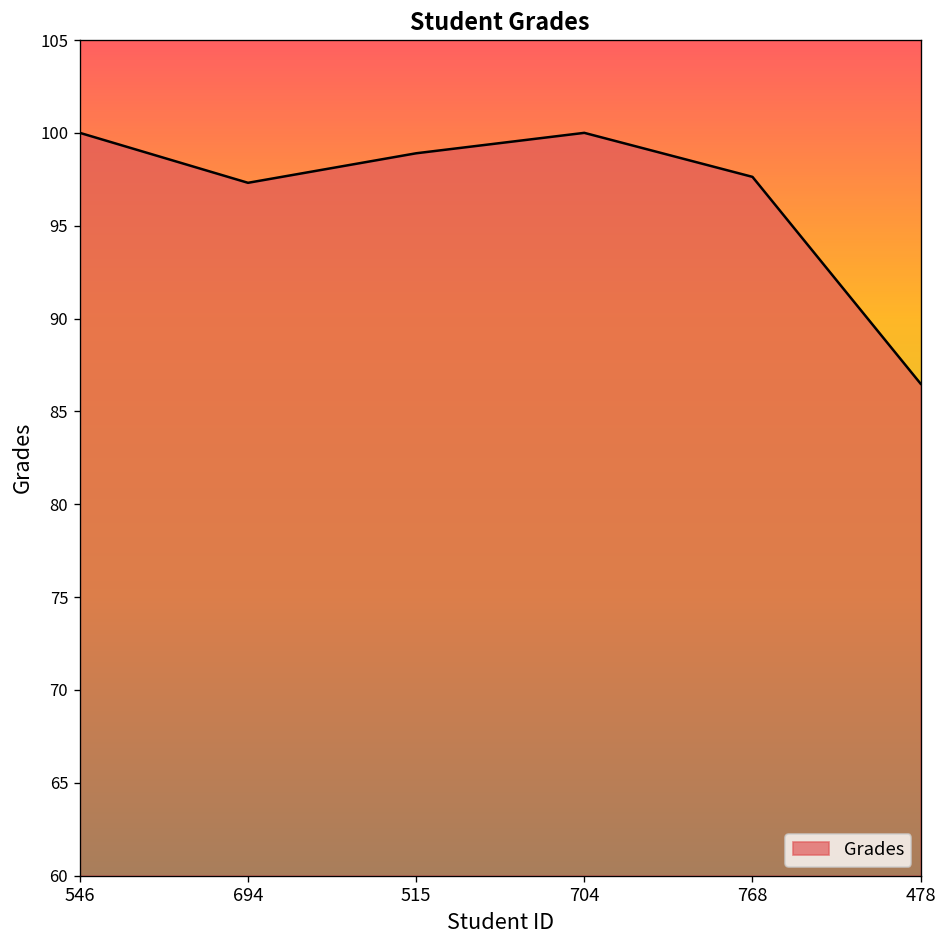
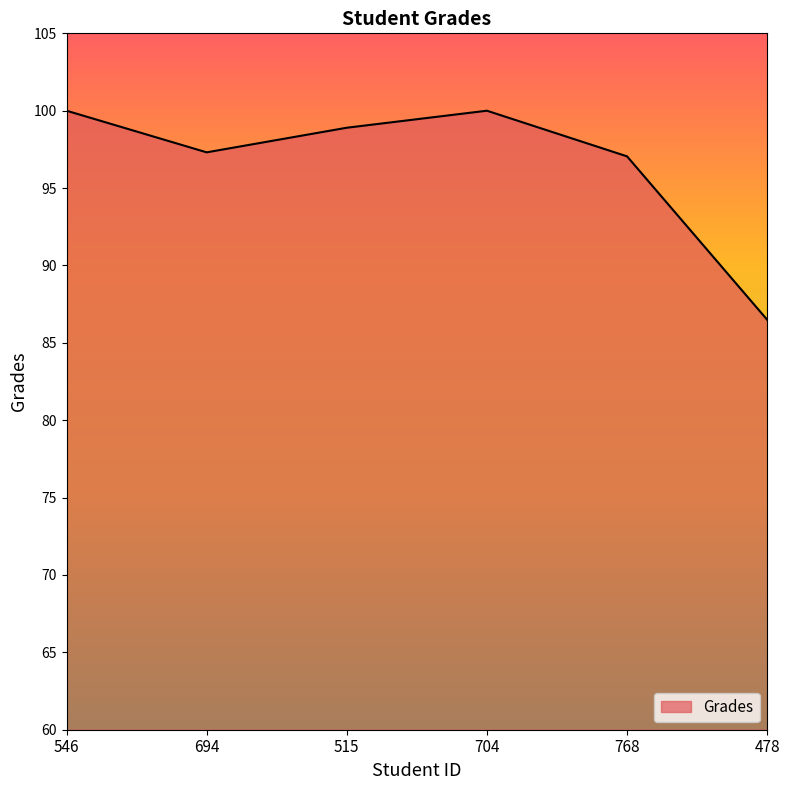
  {
    "546": 100.0,
    "694": 97.3,
    "515": 98.9,
    "704": 100.0,
-   "768": 97.6,
+   "768": 97.1,
    "478": 86.5
  }
